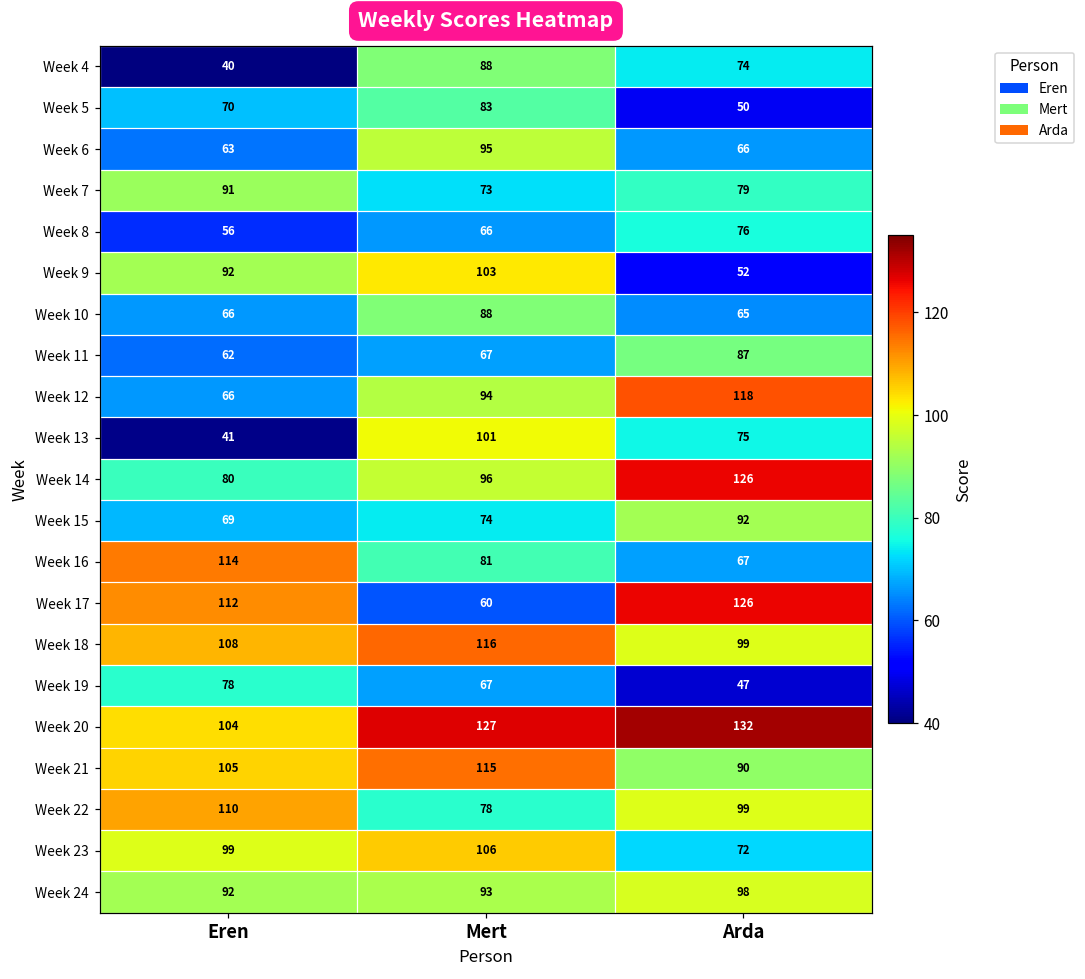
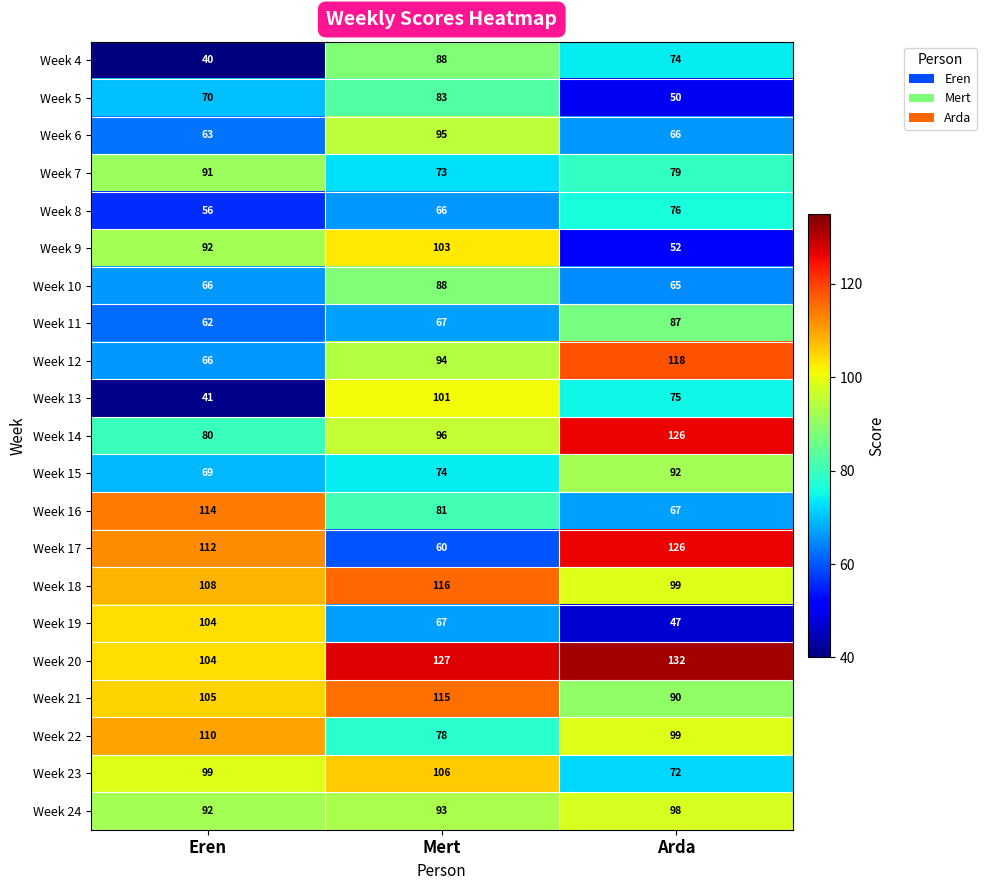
  {
    "Week 4": {
      "Eren": 40,
      "Mert": 88,
      "Arda": 74
    },
    "Week 5": {
      "Eren": 70,
      "Mert": 83,
      "Arda": 50
    },
    "Week 6": {
      "Eren": 63,
      "Mert": 95,
      "Arda": 66
    },
    "Week 7": {
      "Eren": 91,
      "Mert": 73,
      "Arda": 79
    },
    "Week 8": {
      "Eren": 56,
      "Mert": 66,
      "Arda": 76
    },
    "Week 9": {
      "Eren": 92,
      "Mert": 103,
      "Arda": 52
    },
    "Week 10": {
      "Eren": 66,
      "Mert": 88,
      "Arda": 65
    },
    "Week 11": {
      "Eren": 62,
      "Mert": 67,
      "Arda": 87
    },
    "Week 12": {
      "Eren": 66,
      "Mert": 94,
      "Arda": 118
    },
    "Week 13": {
      "Eren": 41,
      "Mert": 101,
      "Arda": 75
    },
    "Week 14": {
      "Eren": 80,
      "Mert": 96,
      "Arda": 126
    },
    "Week 15": {
      "Eren": 69,
      "Mert": 74,
      "Arda": 92
    },
    "Week 16": {
      "Eren": 114,
      "Mert": 81,
      "Arda": 67
    },
    "Week 17": {
      "Eren": 112,
      "Mert": 60,
      "Arda": 126
    },
    "Week 18": {
      "Eren": 108,
      "Mert": 116,
      "Arda": 99
    },
    "Week 19": {
-     "Eren": 78,
+     "Eren": 104,
      "Mert": 67,
      "Arda": 47
    },
    "Week 20": {
      "Eren": 104,
      "Mert": 127,
      "Arda": 132
    },
    "Week 21": {
      "Eren": 105,
      "Mert": 115,
      "Arda": 90
    },
    "Week 22": {
      "Eren": 110,
      "Mert": 78,
      "Arda": 99
    },
    "Week 23": {
      "Eren": 99,
      "Mert": 106,
      "Arda": 72
    },
    "Week 24": {
      "Eren": 92,
      "Mert": 93,
      "Arda": 98
    }
  }
